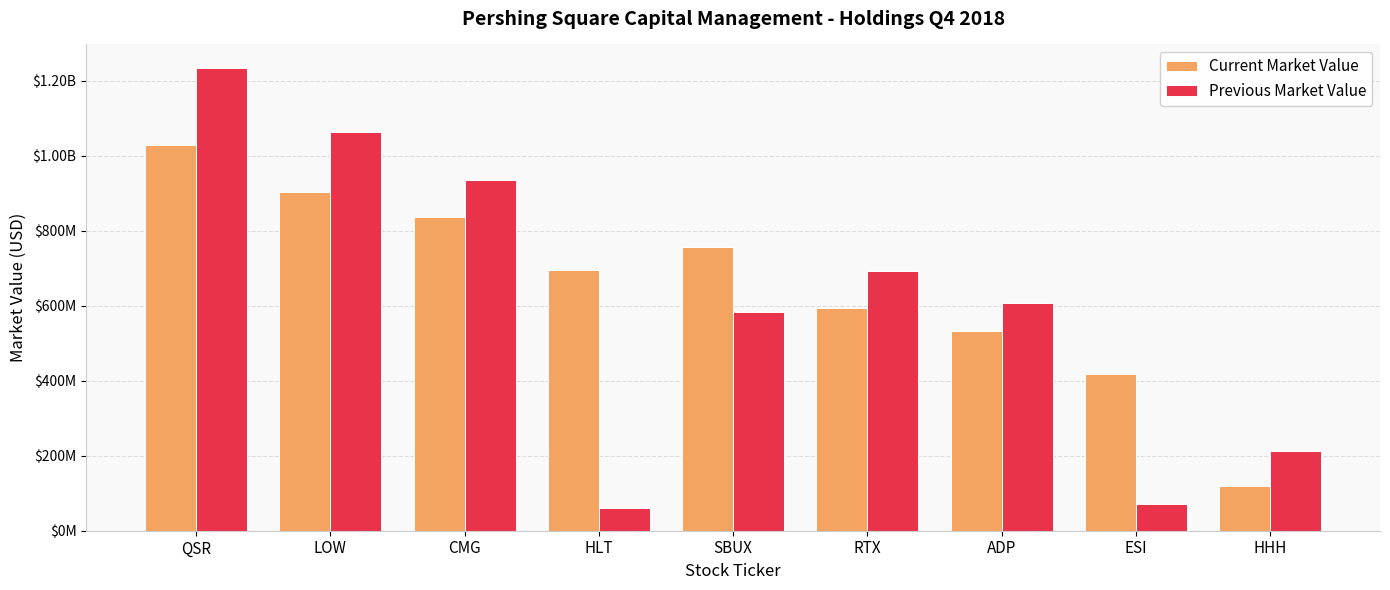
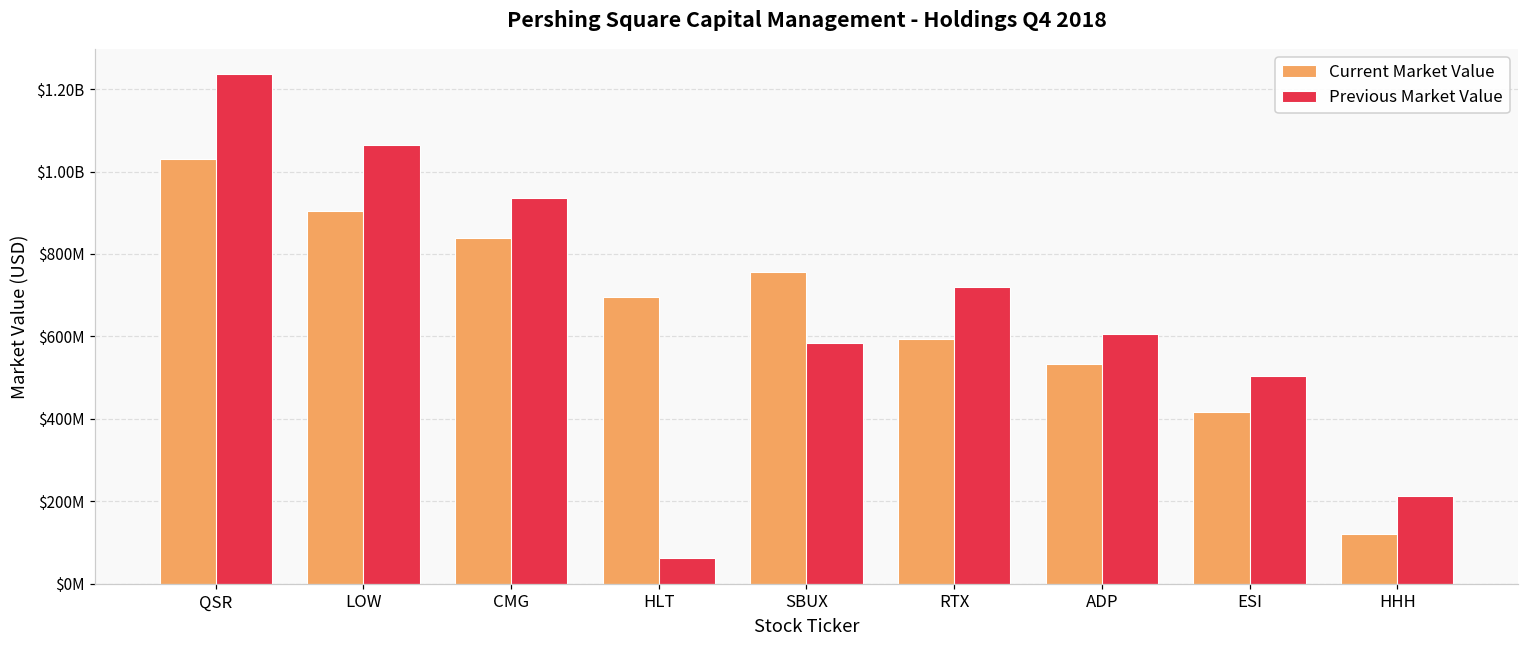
  {
    "Current Market Value": {
      "QSR": "$1030000000",
      "LOW": "$900000000",
      "CMG": "$840000000",
      "HLT": "$700000000",
      "SBUX": "$760000000",
      "RTX": "$590000000",
      "ADP": "$530000000",
      "ESI": "$420000000",
      "HHH": "$120000000"
    },
    "Previous Market Value": {
      "QSR": "$1240000000",
      "LOW": "$1060000000",
      "CMG": "$940000000",
      "HLT": "$60000000",
      "SBUX": "$580000000",
-     "RTX": "$690000000",
+     "RTX": "$720000000",
      "ADP": "$610000000",
-     "ESI": "$70000000",
+     "ESI": "$500000000",
      "HHH": "$210000000"
    }
  }
